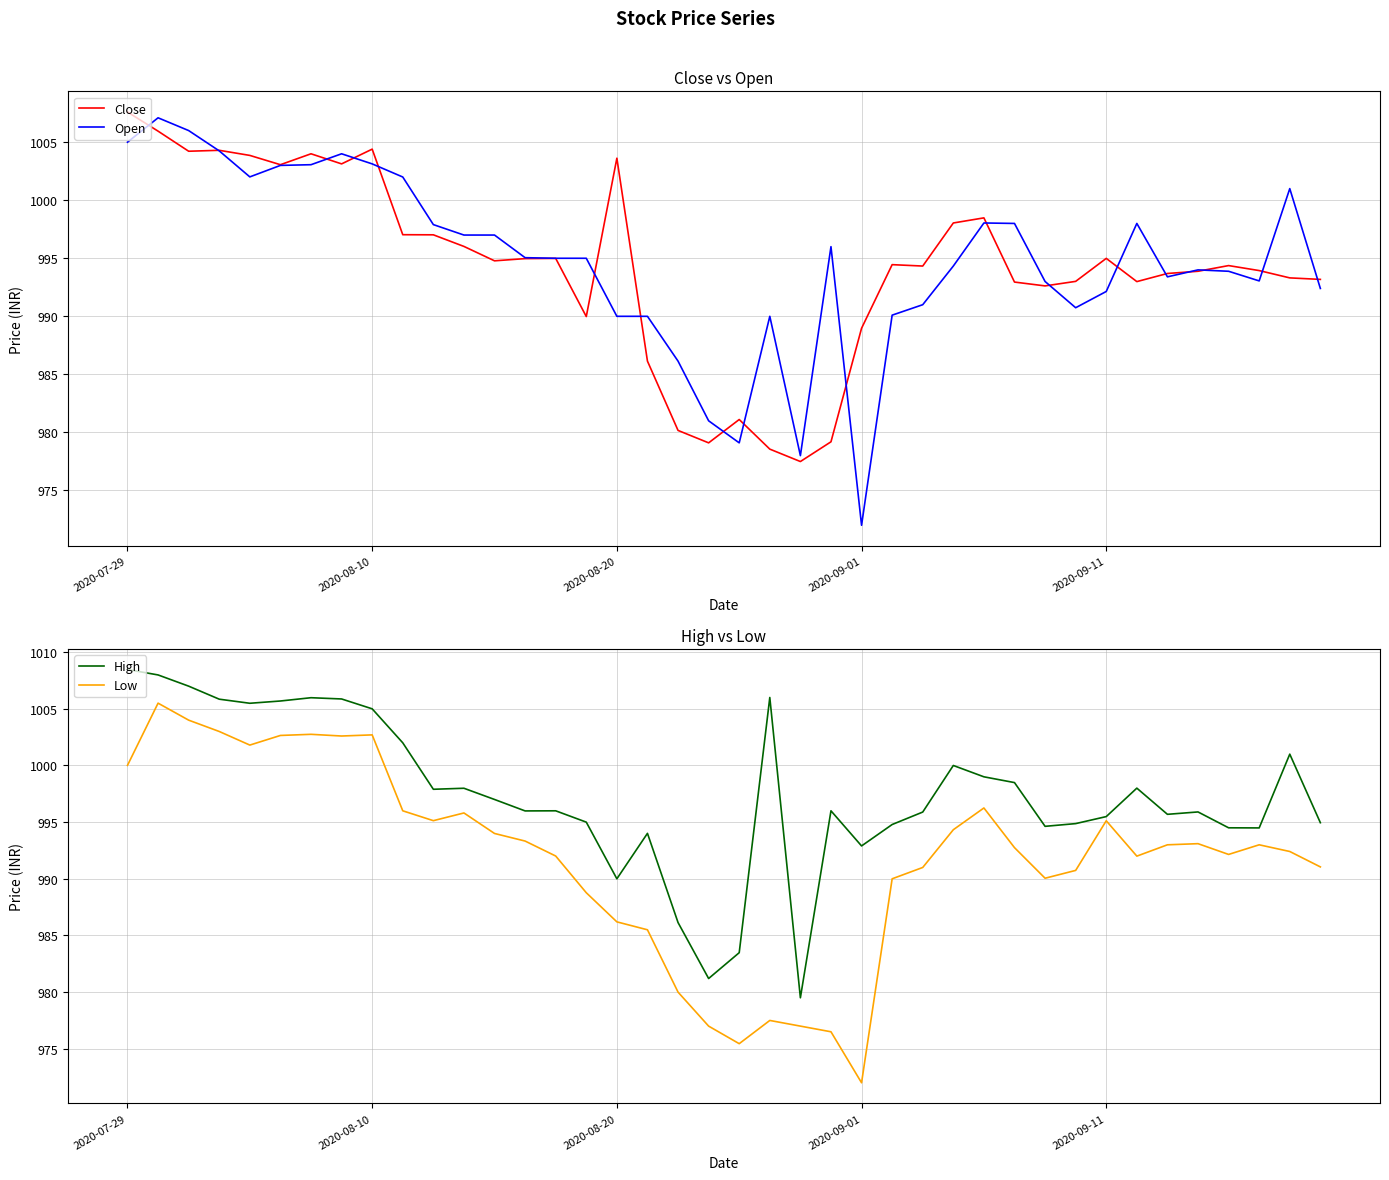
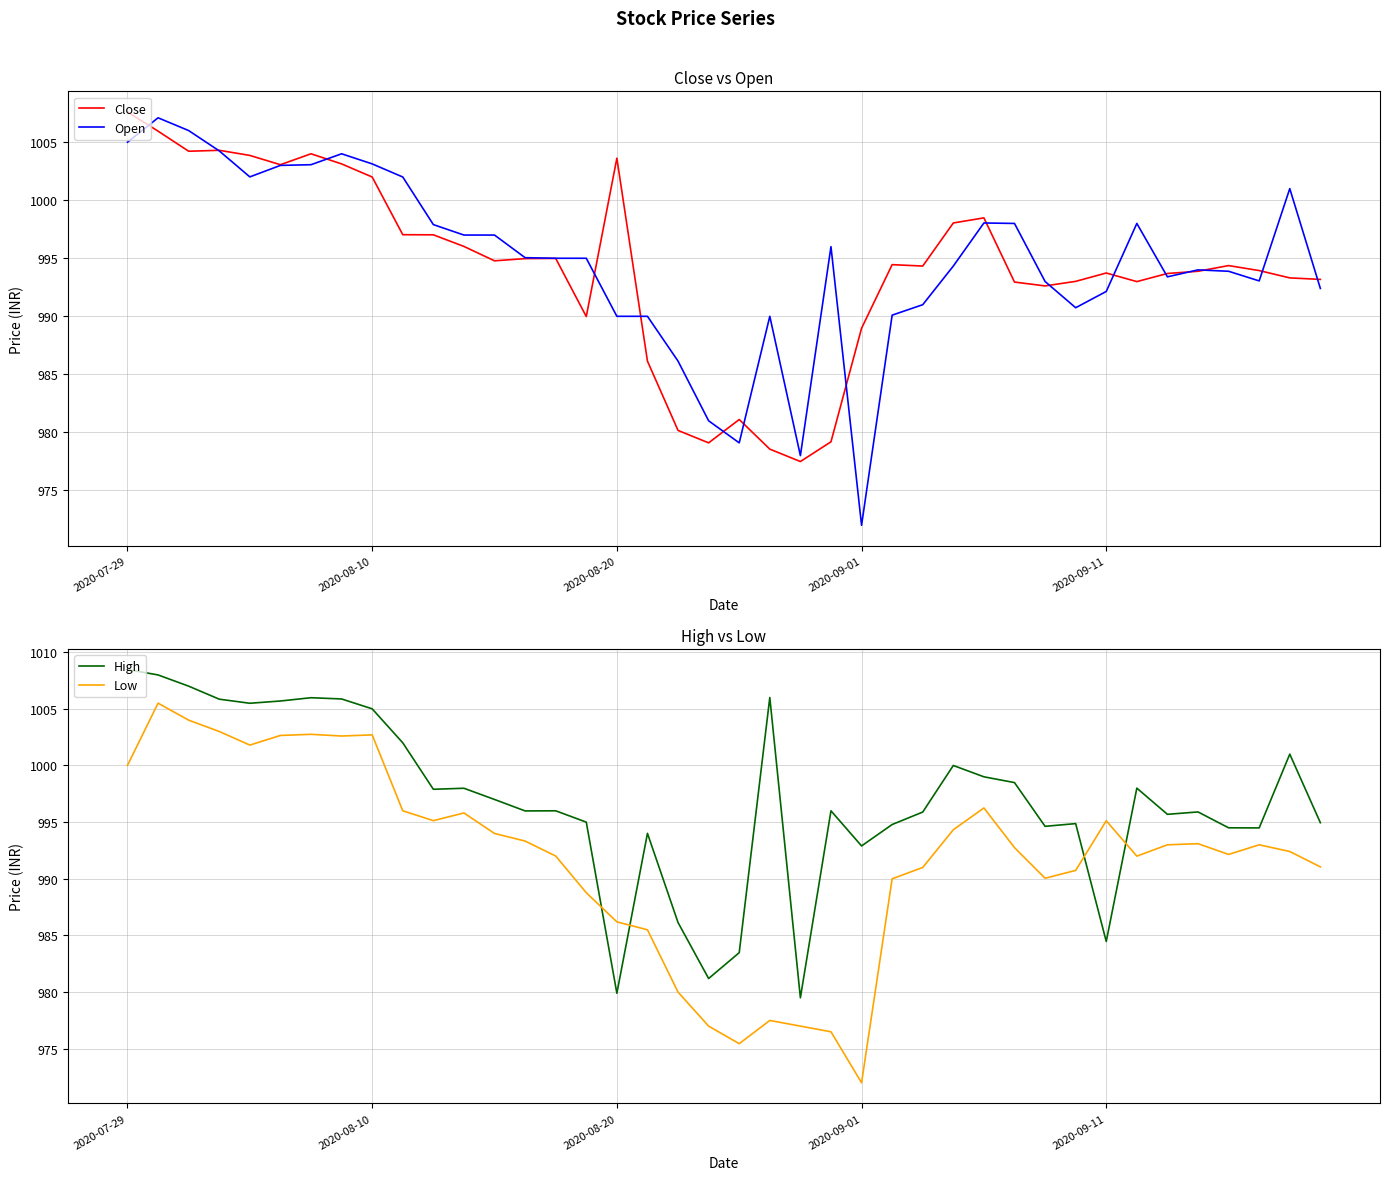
  {
    "Close vs Open": {
      "Close": {
-       "2020-08-10": 1004.4,
+       "2020-08-10": 1002.0,
        "2020-08-20": 1003.6,
        "2020-09-01": 989.0,
-       "2020-09-11": 995.0
+       "2020-09-11": 993.7
      },
      "Open": {
        "2020-07-29": 1005.0,
        "2020-08-10": 1003.1,
        "2020-08-20": 990.0,
        "2020-09-01": 972.0,
        "2020-09-11": 992.1
      }
    },
    "High vs Low": {
      "High": {
        "2020-08-10": 1005.0,
-       "2020-08-20": 990.0,
+       "2020-08-20": 979.9,
        "2020-09-01": 992.9,
-       "2020-09-11": 995.5
+       "2020-09-11": 984.5
      },
      "Low": {
        "2020-07-29": 1000.0,
        "2020-08-10": 1002.7,
        "2020-08-20": 986.2,
        "2020-09-01": 972.0,
        "2020-09-11": 995.1
      }
    }
  }
